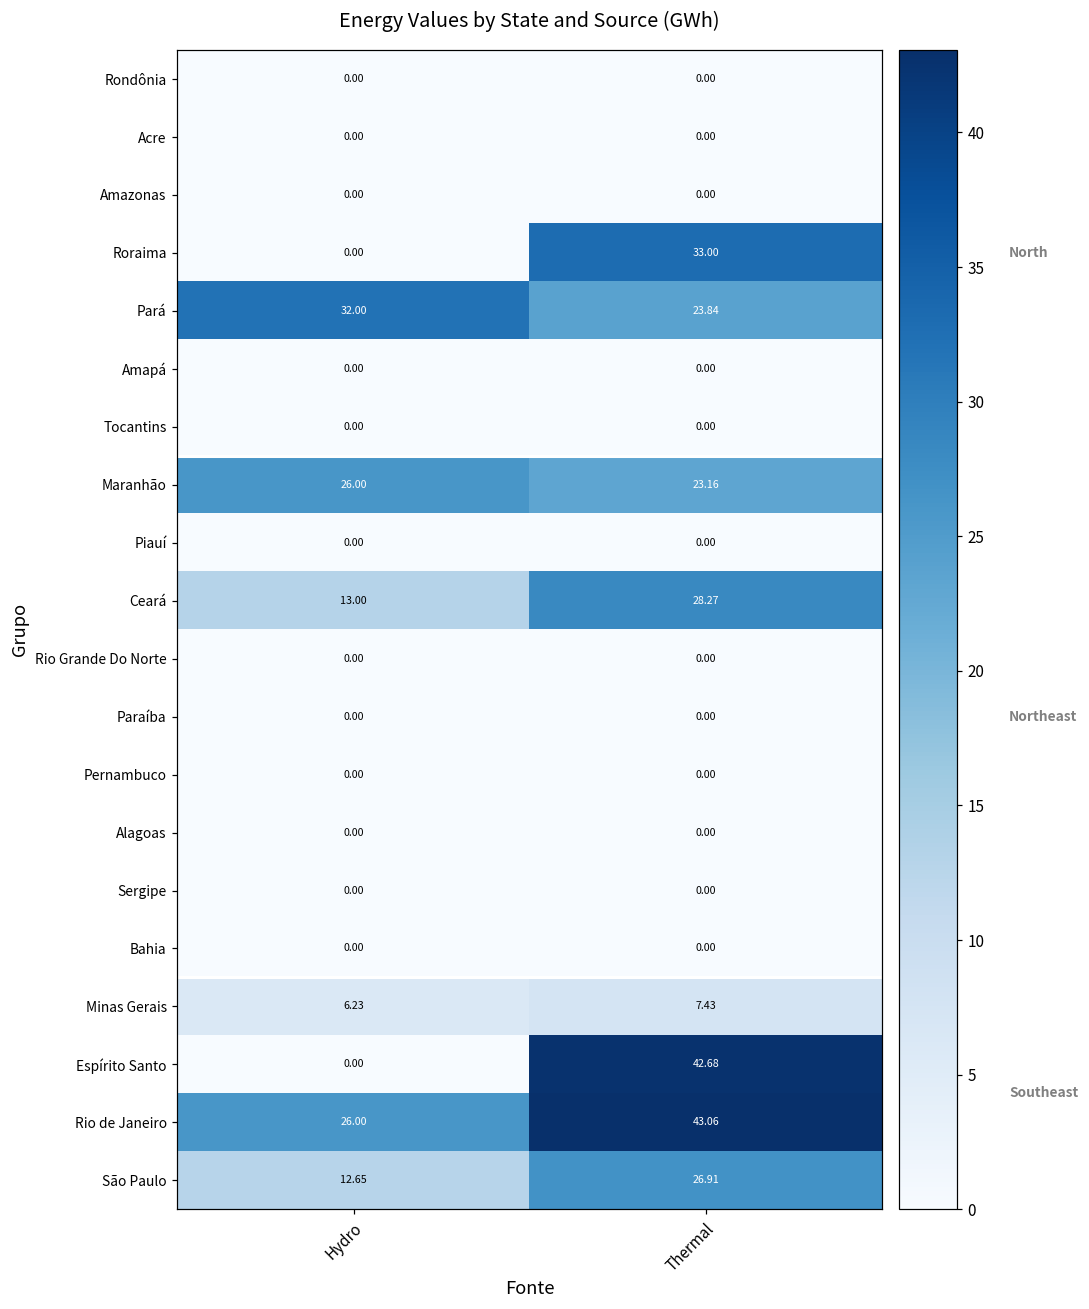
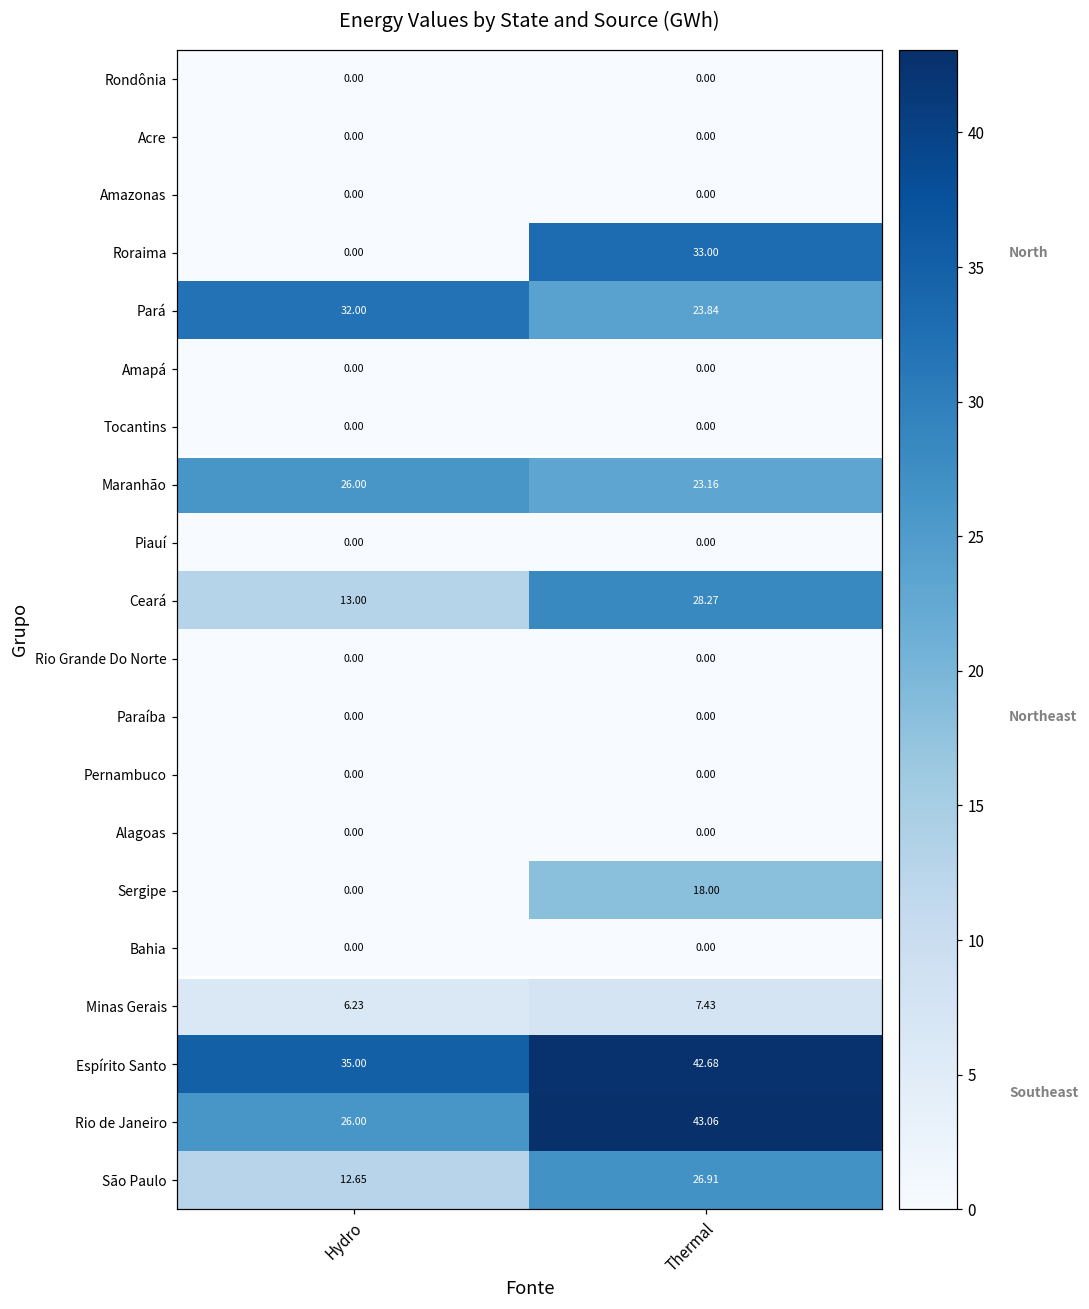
  {
    "Rondônia": {
      "Hydro": 0.00,
      "Thermal": 0.00
    },
    "Acre": {
      "Hydro": 0.00,
      "Thermal": 0.00
    },
    "Amazonas": {
      "Hydro": 0.00,
      "Thermal": 0.00
    },
    "Roraima": {
      "Hydro": 0.00,
      "Thermal": 33.00
    },
    "Pará": {
      "Hydro": 32.00,
      "Thermal": 23.84
    },
    "Amapá": {
      "Hydro": 0.00,
      "Thermal": 0.00
    },
    "Tocantins": {
      "Hydro": 0.00,
      "Thermal": 0.00
    },
    "Maranhão": {
      "Hydro": 26.00,
      "Thermal": 23.16
    },
    "Piauí": {
      "Hydro": 0.00,
      "Thermal": 0.00
    },
    "Ceará": {
      "Hydro": 13.00,
      "Thermal": 28.27
    },
    "Rio Grande Do Norte": {
      "Hydro": 0.00,
      "Thermal": 0.00
    },
    "Paraíba": {
      "Hydro": 0.00,
      "Thermal": 0.00
    },
    "Pernambuco": {
      "Hydro": 0.00,
      "Thermal": 0.00
    },
    "Alagoas": {
      "Hydro": 0.00,
      "Thermal": 0.00
    },
    "Sergipe": {
      "Hydro": 0.00,
-     "Thermal": 0.00
+     "Thermal": 18.00
    },
    "Bahia": {
      "Hydro": 0.00,
      "Thermal": 0.00
    },
    "Minas Gerais": {
      "Hydro": 6.23,
      "Thermal": 7.43
    },
    "Espírito Santo": {
-     "Hydro": 0.00,
+     "Hydro": 35.00,
      "Thermal": 42.68
    },
    "Rio de Janeiro": {
      "Hydro": 26.00,
      "Thermal": 43.06
    },
    "São Paulo": {
      "Hydro": 12.65,
      "Thermal": 26.91
    }
  }
